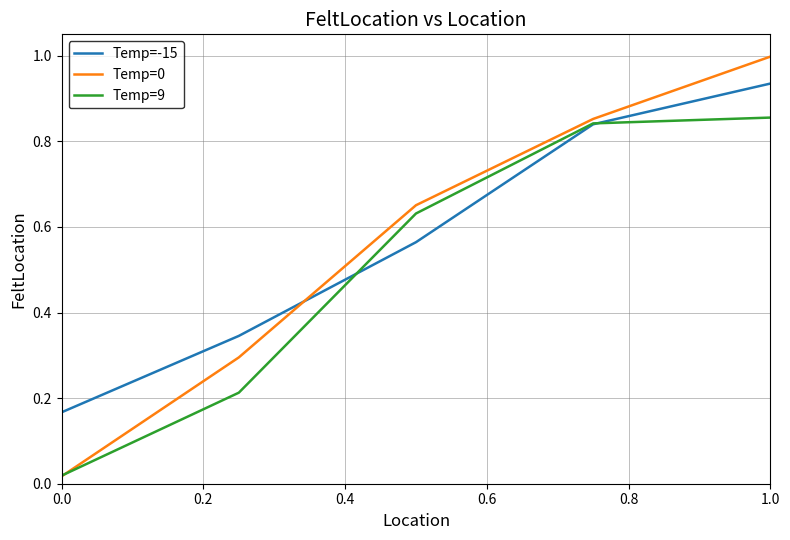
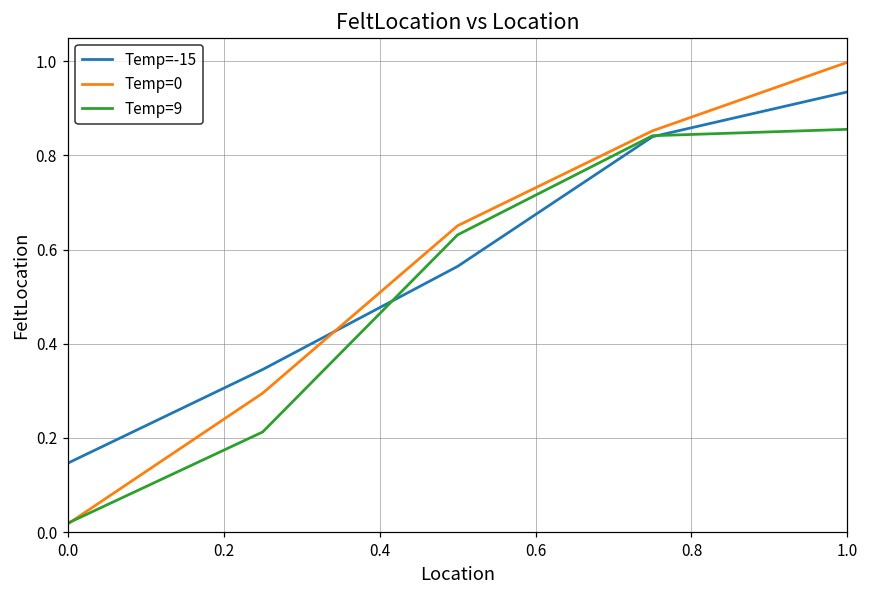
  {
    "Temp=-15": {
-     "0.0": 0.17,
+     "0.0": 0.15,
      "1.0": 0.93
    },
    "Temp=0": {
      "1.0": 1.00
    },
    "Temp=9": {
      "1.0": 0.86
    }
  }
